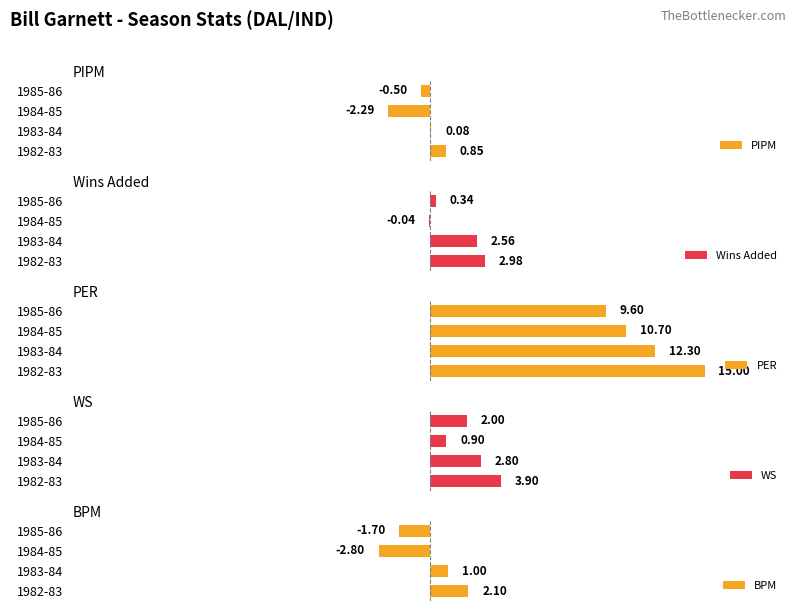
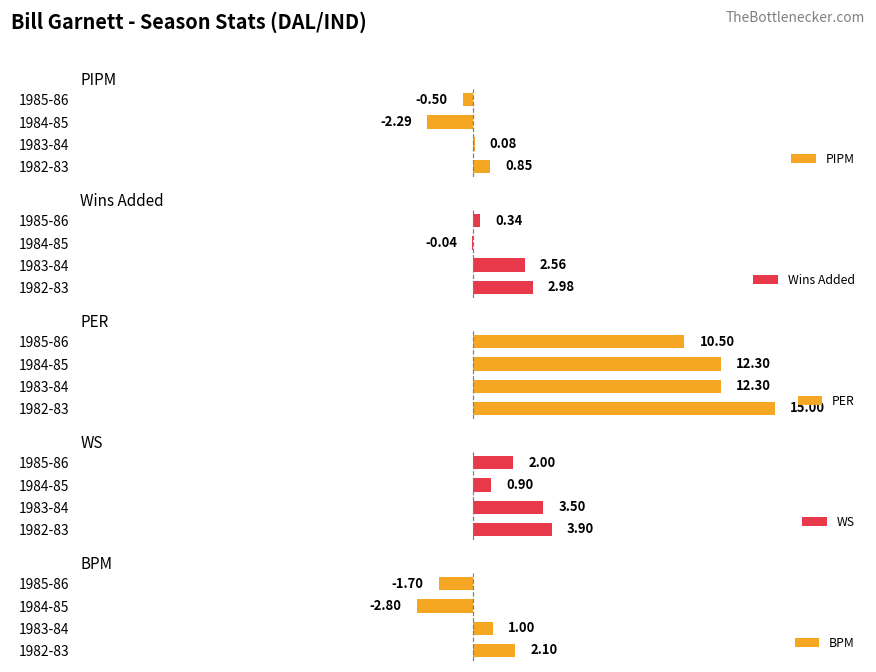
  {
    "PIPM": {
      "1985-86": -0.50,
      "1984-85": -2.29,
      "1983-84": 0.08,
      "1982-83": 0.85
    },
    "Wins Added": {
      "1985-86": 0.34,
      "1984-85": -0.04,
      "1983-84": 2.56,
      "1982-83": 2.98
    },
    "PER": {
-     "1985-86": 9.60,
-     "1984-85": 10.70,
+     "1985-86": 10.50,
+     "1984-85": 12.30,
      "1983-84": 12.30,
      "1982-83": 15.00
    },
    "WS": {
      "1985-86": 2.00,
      "1984-85": 0.90,
-     "1983-84": 2.80,
+     "1983-84": 3.50,
      "1982-83": 3.90
    },
    "BPM": {
      "1985-86": -1.70,
      "1984-85": -2.80,
      "1983-84": 1.00,
      "1982-83": 2.10
    }
  }
